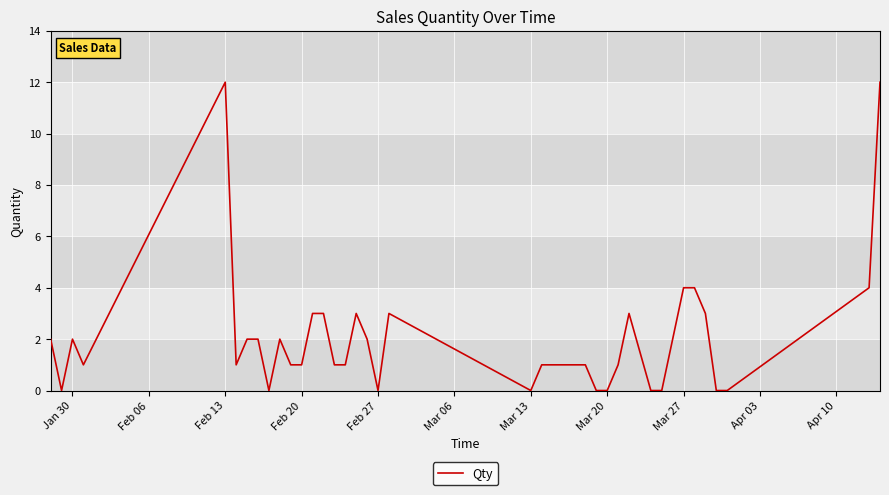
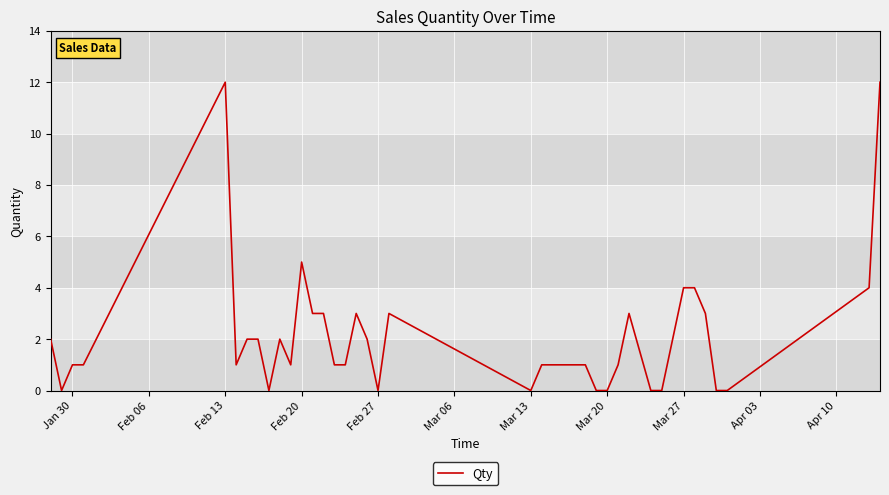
  {
-   "Jan 30": 2,
+   "Jan 30": 1,
    "Feb 13": 12,
-   "Feb 20": 1,
+   "Feb 20": 5,
    "Feb 27": 0,
    "Mar 13": 0,
    "Mar 20": 0,
    "Mar 27": 4
  }
